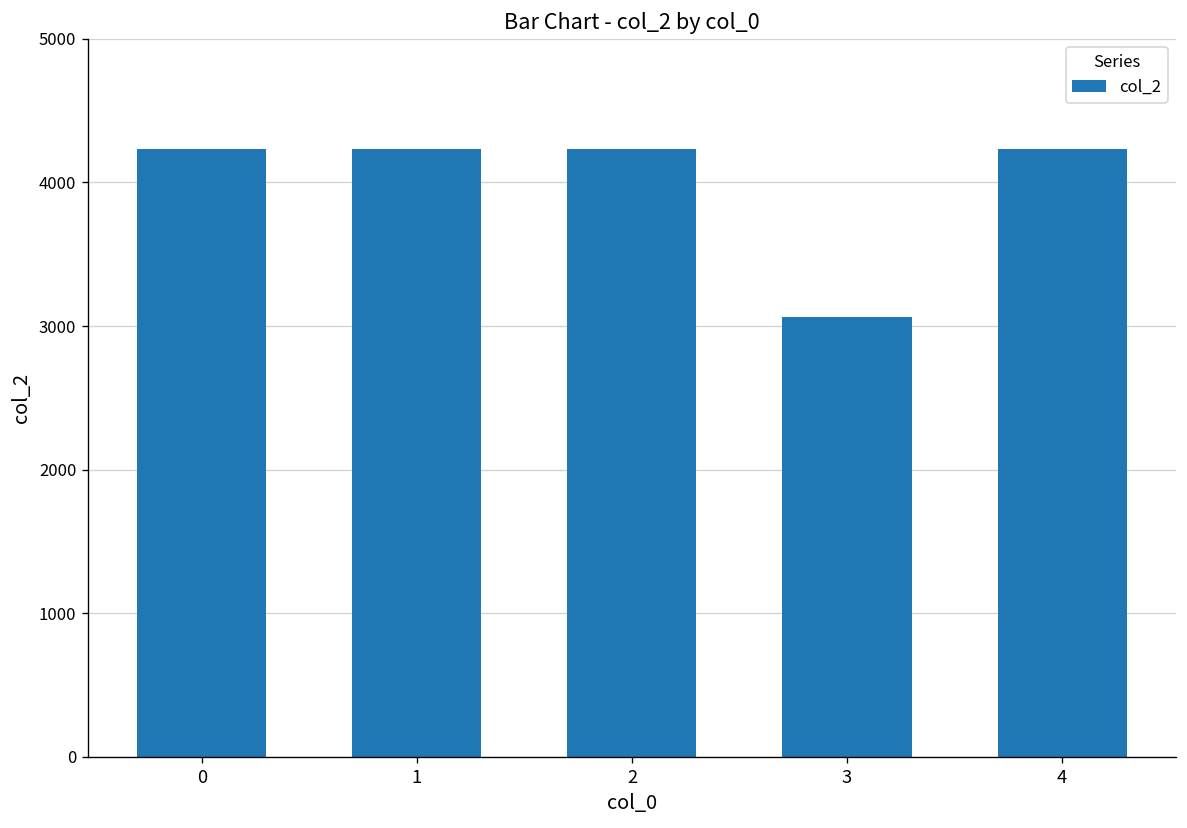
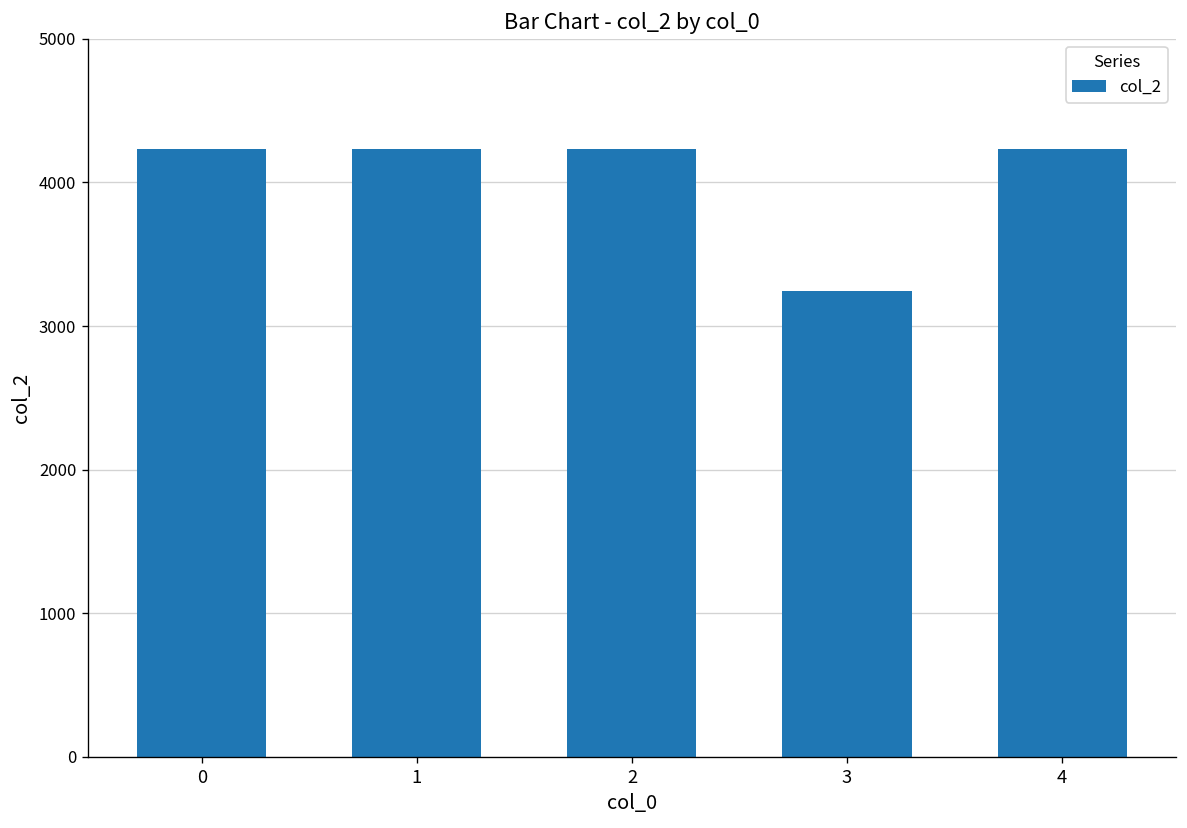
  {
    "0": 4240,
    "1": 4240,
    "2": 4240,
-   "3": 3060,
+   "3": 3250,
    "4": 4240
  }
